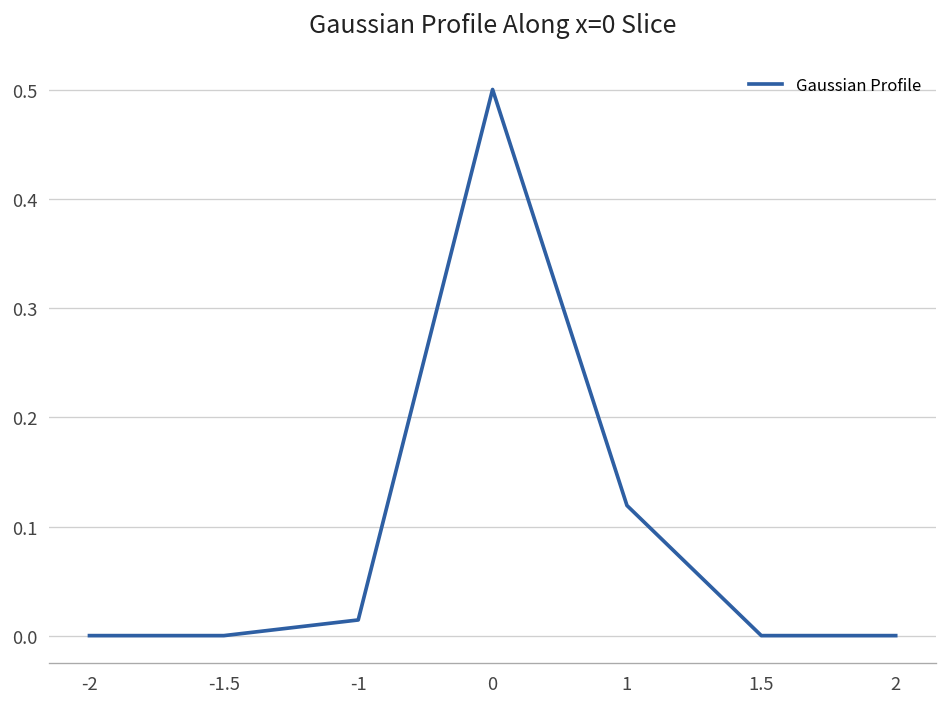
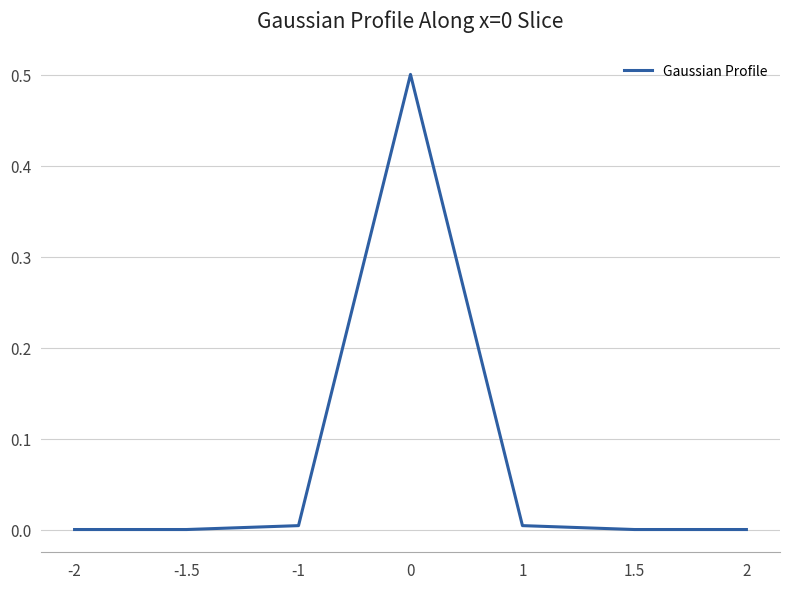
  {
    "-2": 0.00,
    "-1.5": 0.00,
-   "-1": 0.01,
+   "-1": 0.00,
    "0": 0.50,
-   "1": 0.12,
+   "1": 0.00,
    "1.5": 0.00,
    "2": 0.00
  }
